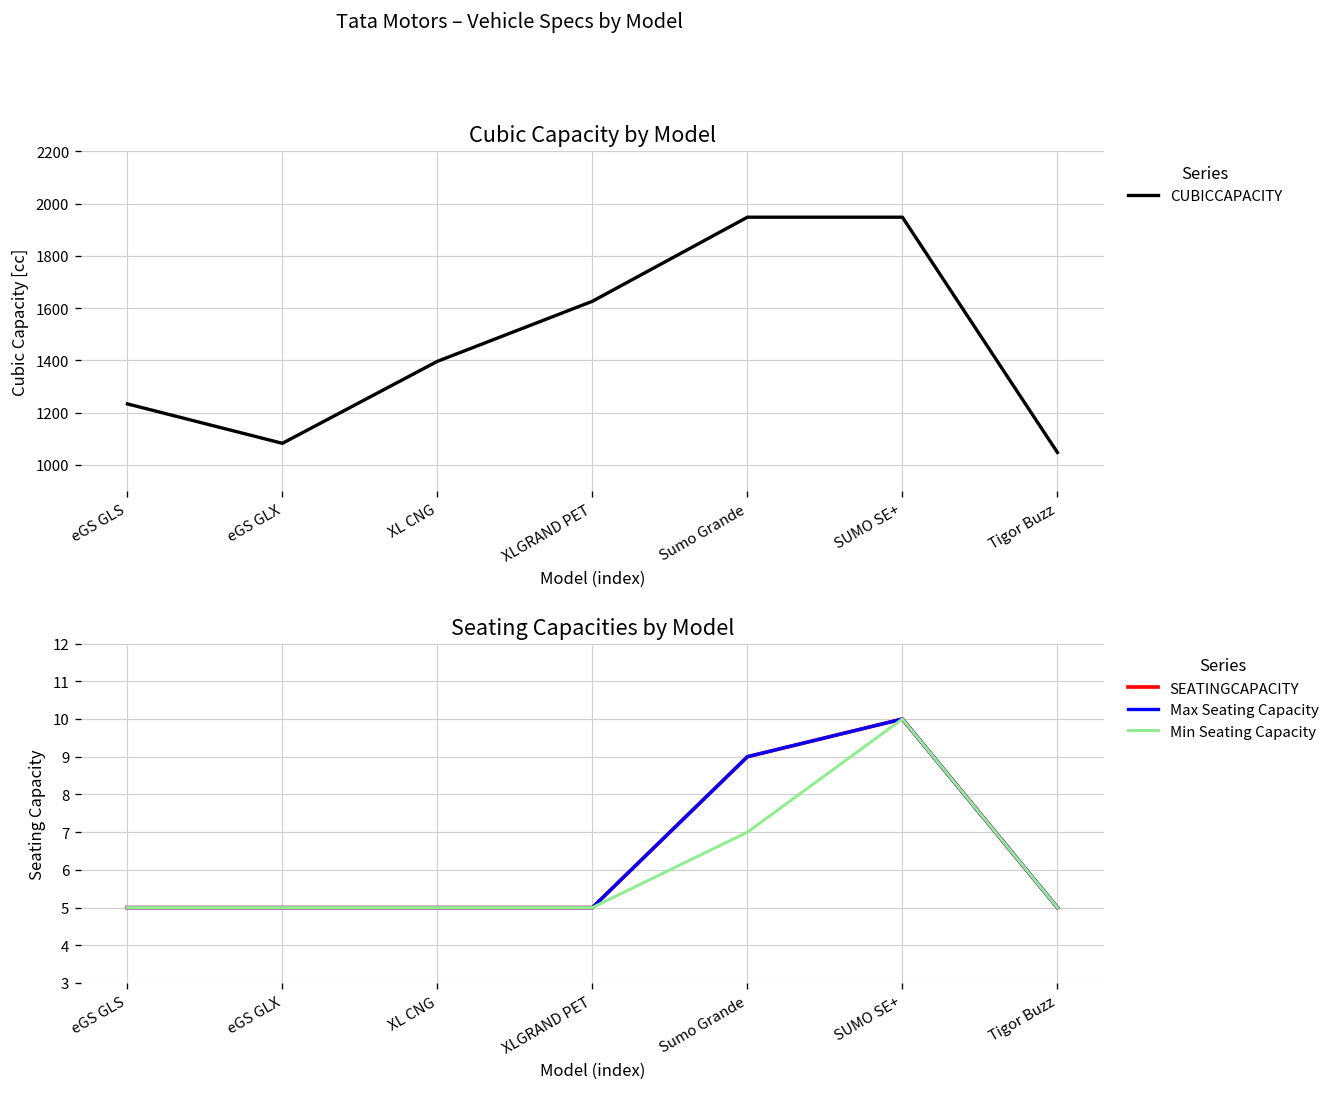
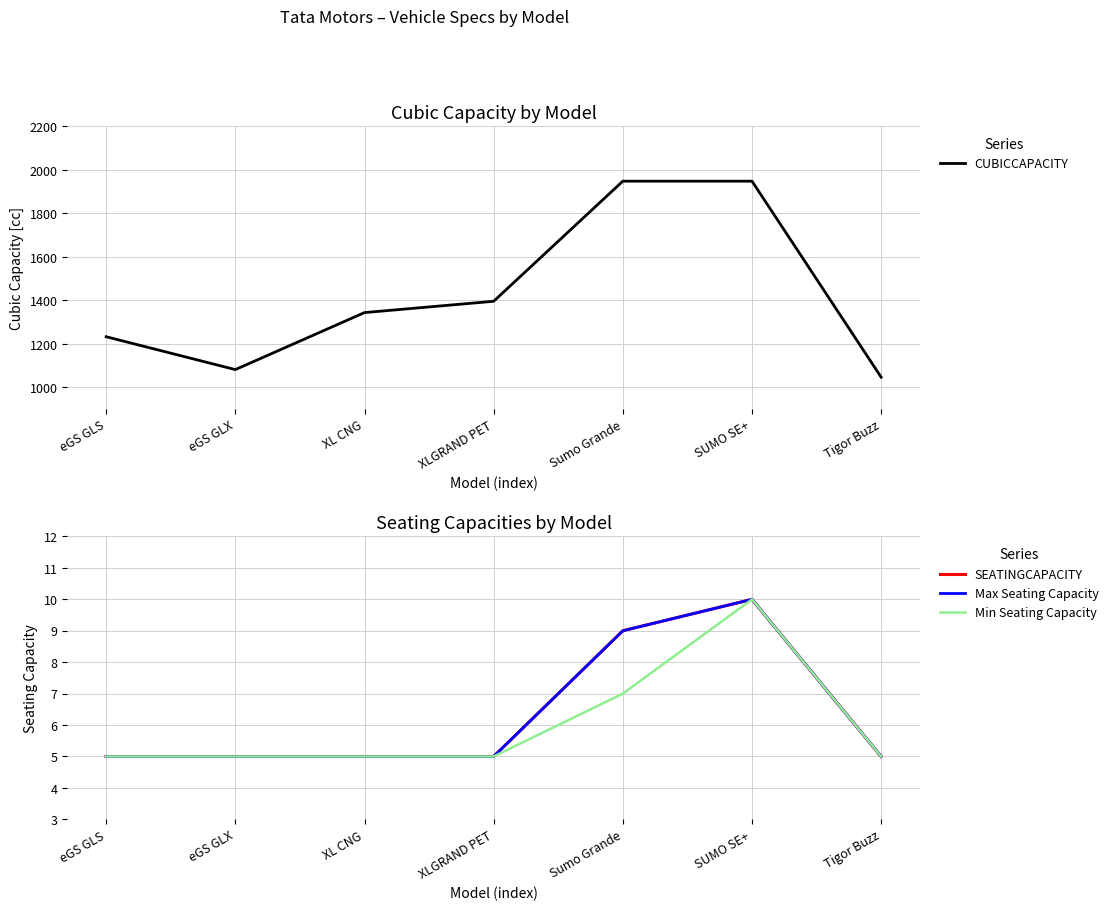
  {
    "Cubic Capacity by Model": {
      "eGS GLS": 1230,
      "eGS GLX": 1080,
-     "XL CNG": 1400,
-     "XLGRAND PET": 1630,
+     "XL CNG": 1340,
+     "XLGRAND PET": 1400,
      "Sumo Grande": 1950,
      "SUMO SE+": 1950,
      "Tigor Buzz": 1050
    },
    "Seating Capacities by Model": {
      "Max Seating Capacity": {
        "Sumo Grande": 9.0
      },
      "Min Seating Capacity": {
        "Sumo Grande": 7.0
      }
    }
  }
